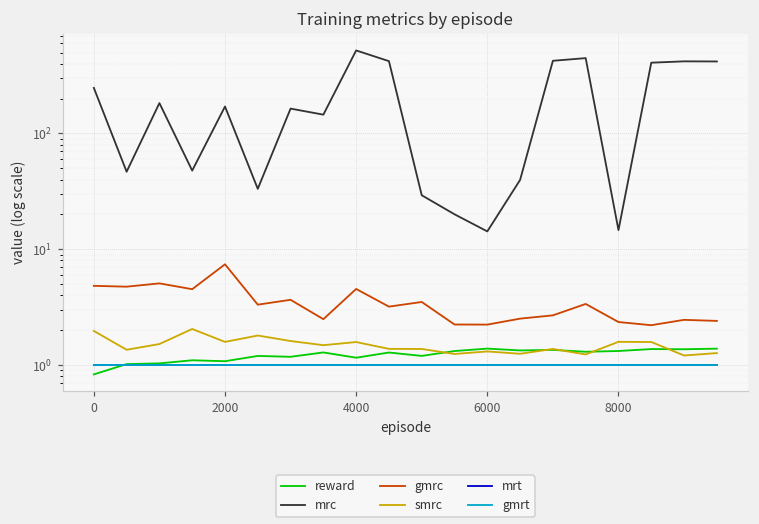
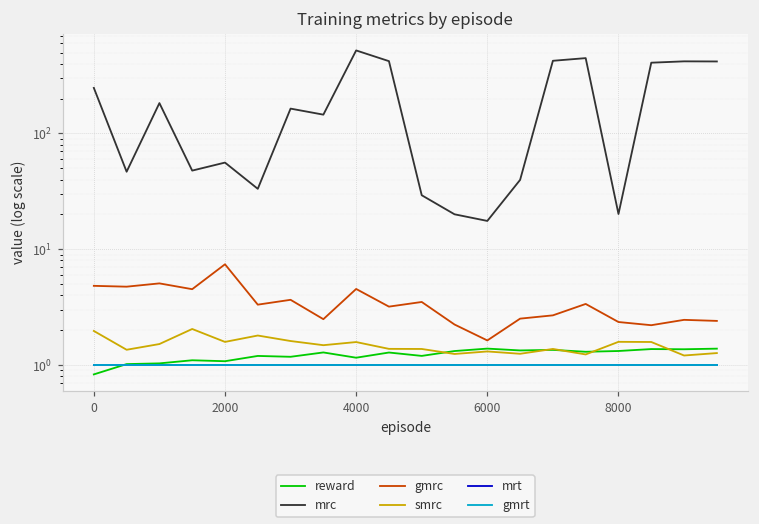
  {
    "reward": {
      "0": 0.8,
      "2000": 1.1,
      "4000": 1.2,
      "6000": 1.4,
      "8000": 1.3
    },
    "mrc": {
      "0": 250,
-     "2000": 170,
+     "2000": 60,
      "4000": 500,
-     "6000": 14,
-     "8000": 15
+     "6000": 18,
+     "8000": 20
    },
    "gmrc": {
      "0": 5,
      "2000": 7,
      "4000": 4.5,
-     "6000": 2.2,
+     "6000": 1.6,
      "8000": 2.4
    },
    "smrc": {
      "0": 2.0,
      "2000": 1.6,
      "4000": 1.6,
      "6000": 1.3,
      "8000": 1.6
    },
    "gmrt": {
      "0": 1.0,
      "2000": 1.0,
      "4000": 1.0,
      "6000": 1.0,
      "8000": 1.0
    }
  }
